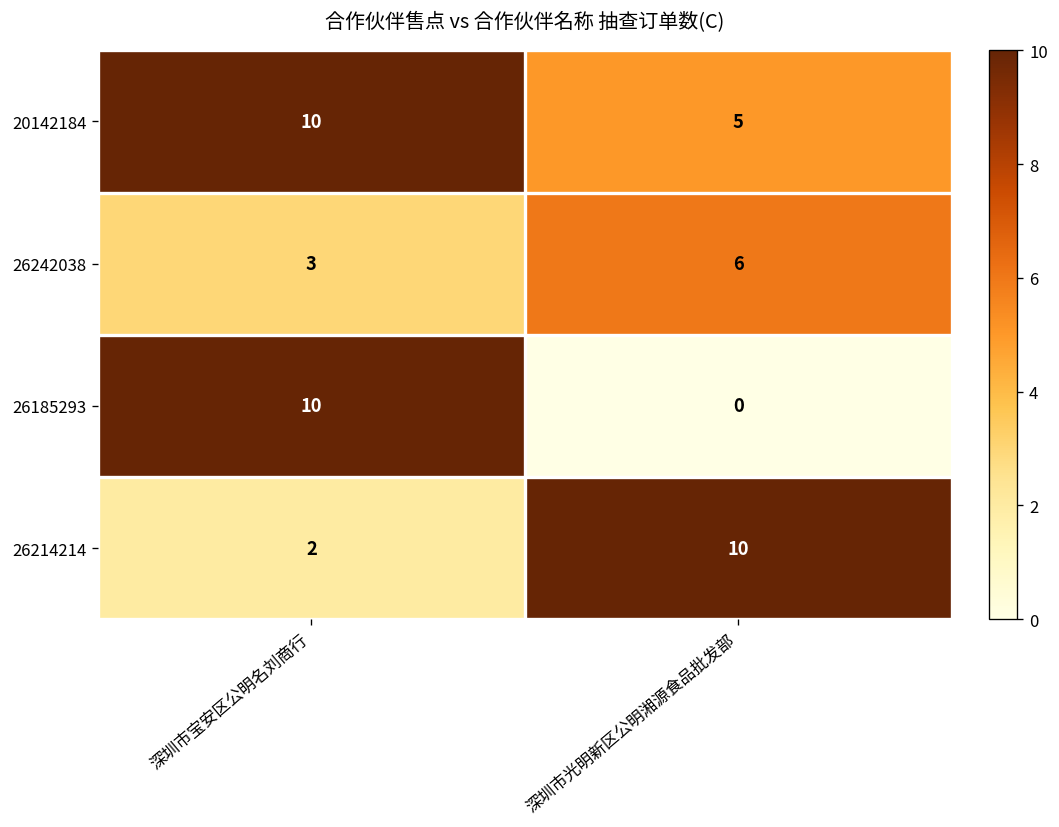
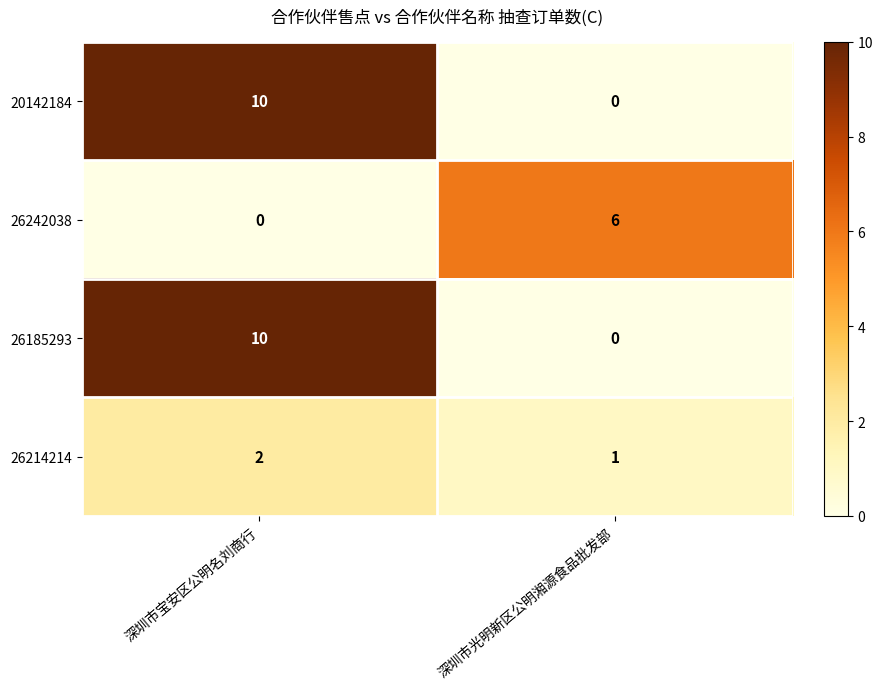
  {
    "20142184": {
      "深圳市宝安区公明名刘商行": 10,
-     "深圳市光明新区公明湘源食品批发部": 5
+     "深圳市光明新区公明湘源食品批发部": 0
    },
    "26242038": {
-     "深圳市宝安区公明名刘商行": 3,
+     "深圳市宝安区公明名刘商行": 0,
      "深圳市光明新区公明湘源食品批发部": 6
    },
    "26185293": {
      "深圳市宝安区公明名刘商行": 10,
      "深圳市光明新区公明湘源食品批发部": 0
    },
    "26214214": {
      "深圳市宝安区公明名刘商行": 2,
-     "深圳市光明新区公明湘源食品批发部": 10
+     "深圳市光明新区公明湘源食品批发部": 1
    }
  }
